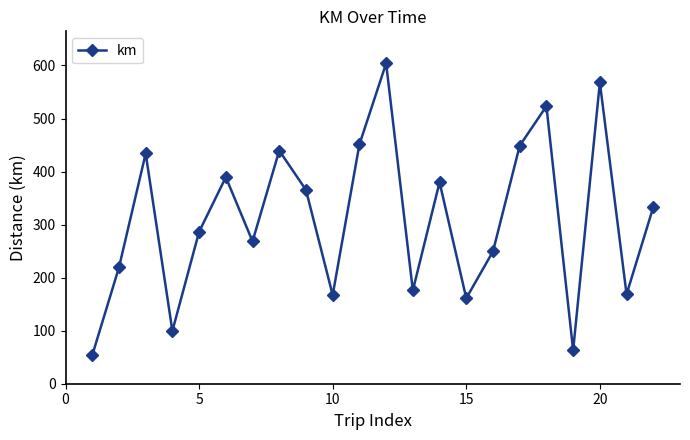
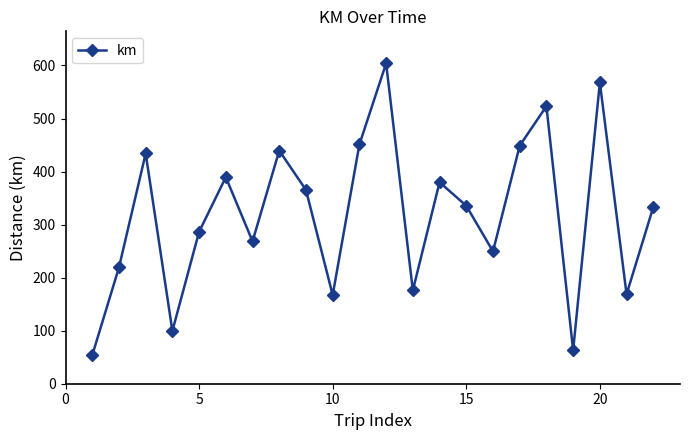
  {
    "5": 290,
    "10": 170,
-   "15": 160,
+   "15": 340,
    "20": 570
  }
